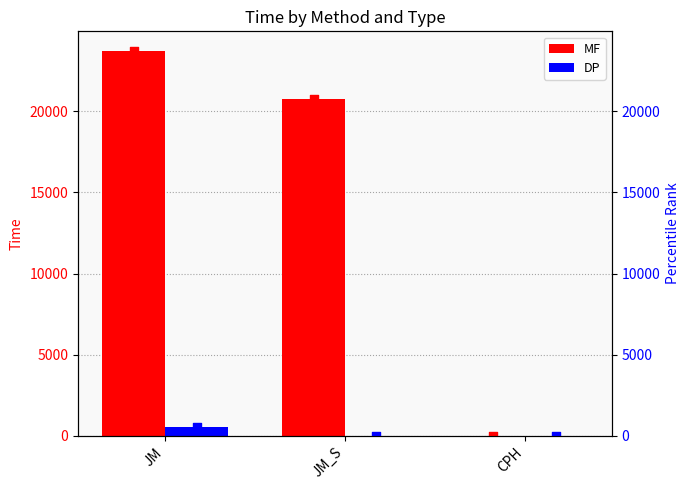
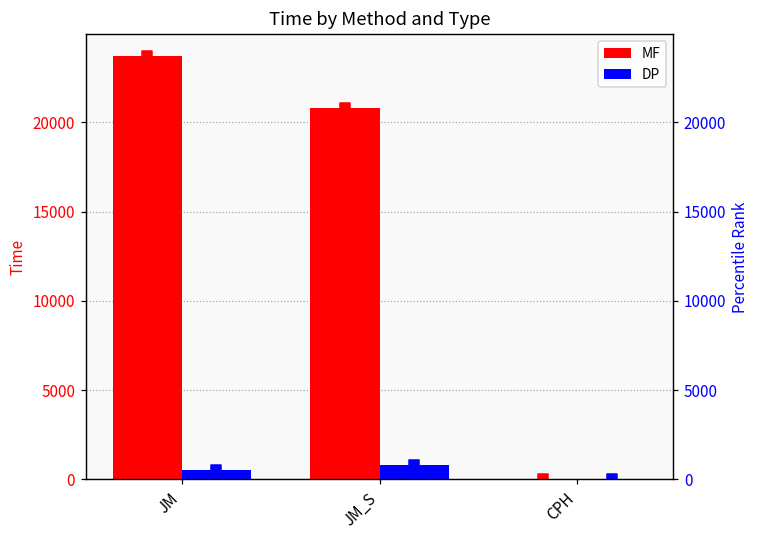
  {
    "MF": {
      "JM": 23700,
      "JM_S": 20800
    },
    "DP": {
      "JM": 500,
-     "JM_S": 0
+     "JM_S": 800
    }
  }
